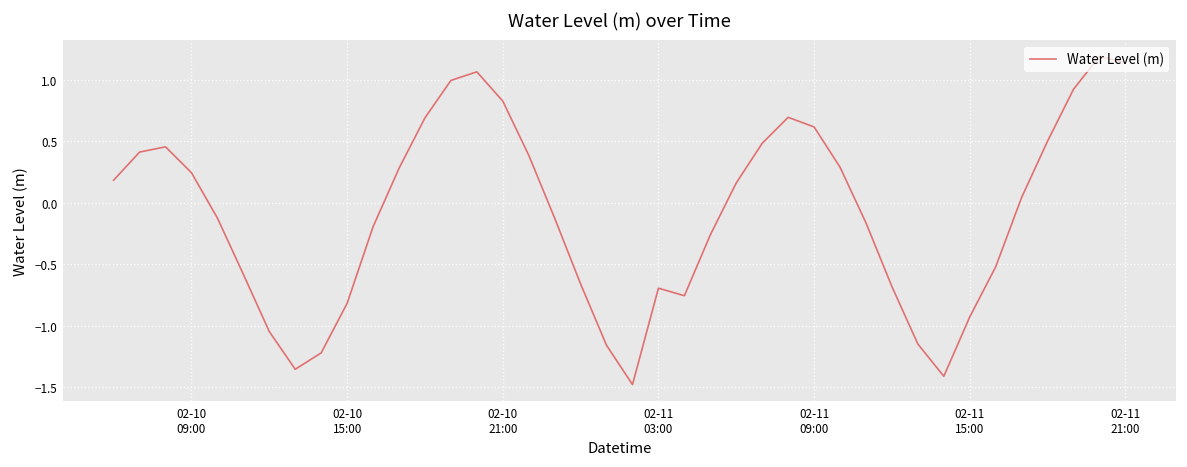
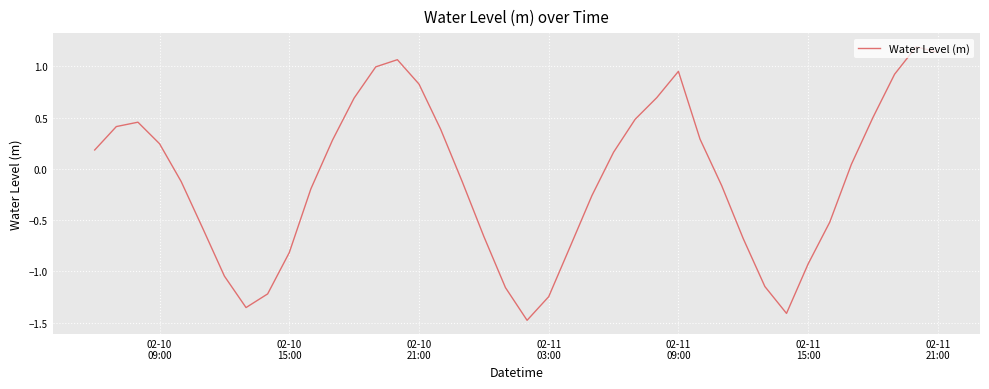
  {
    "02-10 09:00": 0.24,
    "02-10 15:00": -0.82,
    "02-10 21:00": 0.83,
-   "02-11 03:00": -0.69,
-   "02-11 09:00": 0.62,
+   "02-11 03:00": -1.25,
+   "02-11 09:00": 0.95,
    "02-11 15:00": -0.93
  }
